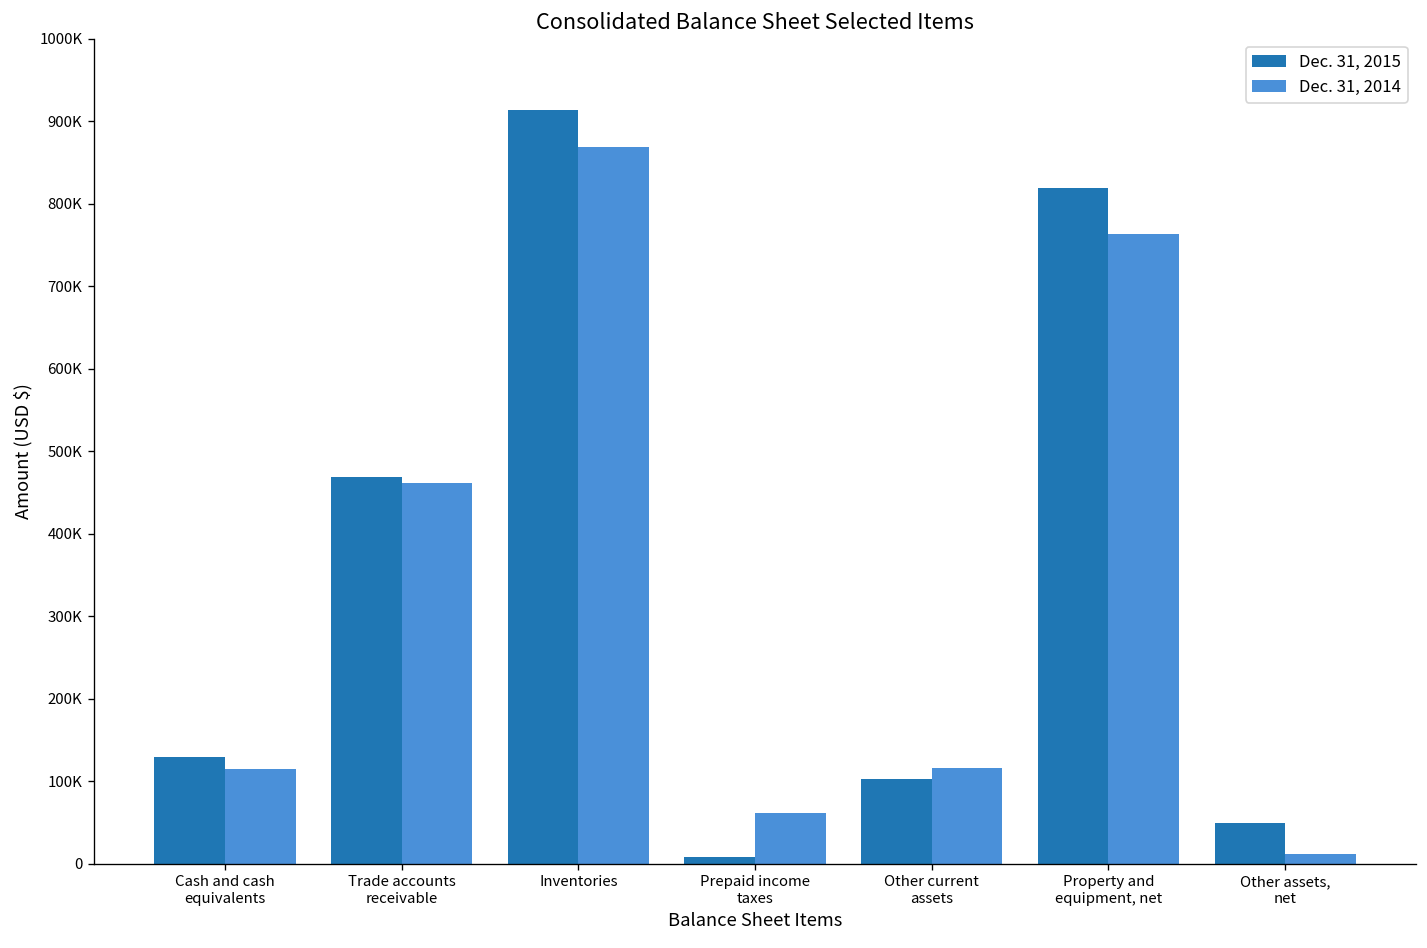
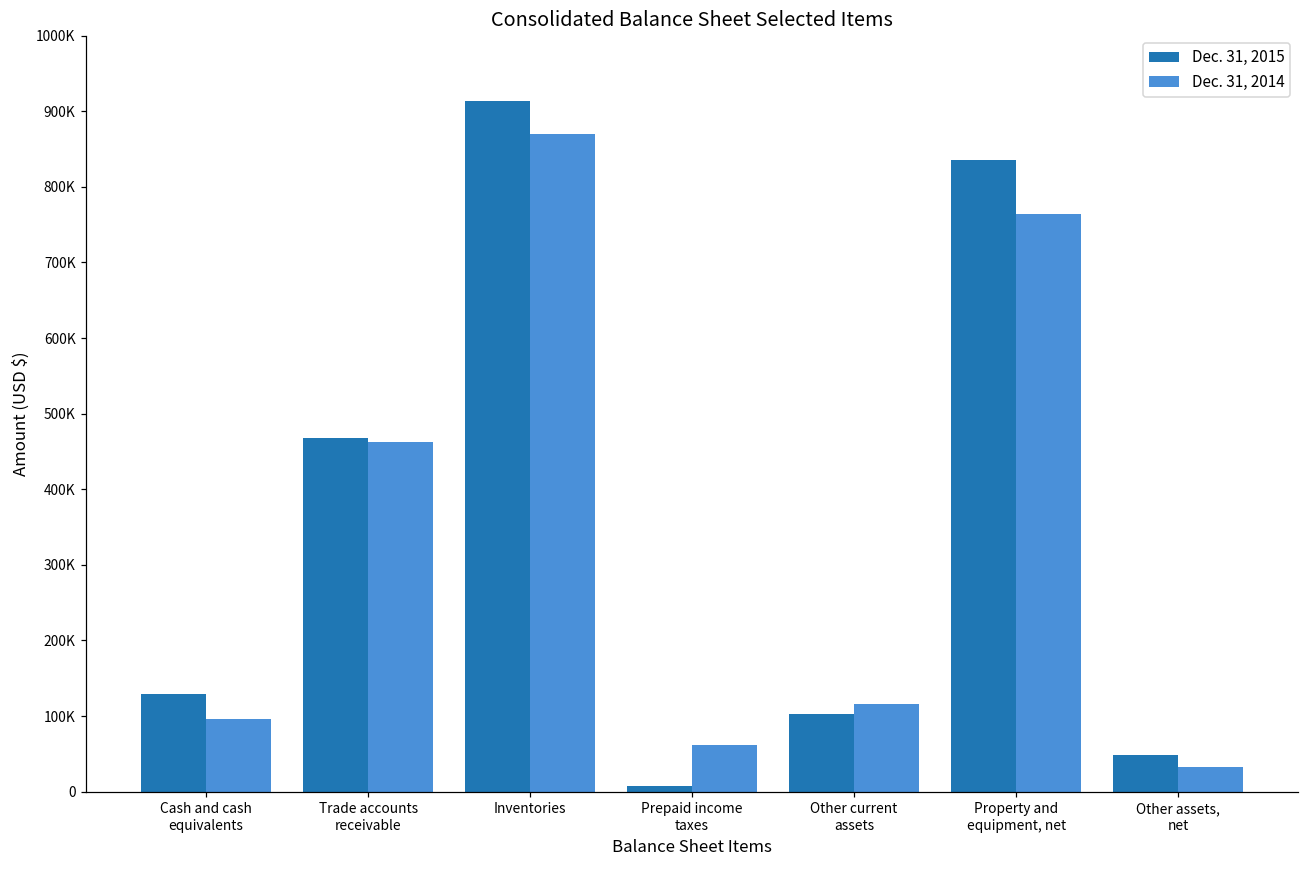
  {
    "Dec. 31, 2015": {
      "Cash and cash equivalents": 130000,
      "Trade accounts receivable": 470000,
      "Inventories": 910000,
      "Prepaid income taxes": 10000,
      "Other current assets": 100000,
-     "Property and equipment, net": 820000,
+     "Property and equipment, net": 840000,
      "Other assets, net": 50000
    },
    "Dec. 31, 2014": {
-     "Cash and cash equivalents": 110000,
+     "Cash and cash equivalents": 100000,
      "Trade accounts receivable": 460000,
      "Inventories": 870000,
      "Prepaid income taxes": 60000,
      "Other current assets": 120000,
      "Property and equipment, net": 760000,
-     "Other assets, net": 10000
+     "Other assets, net": 30000
    }
  }
